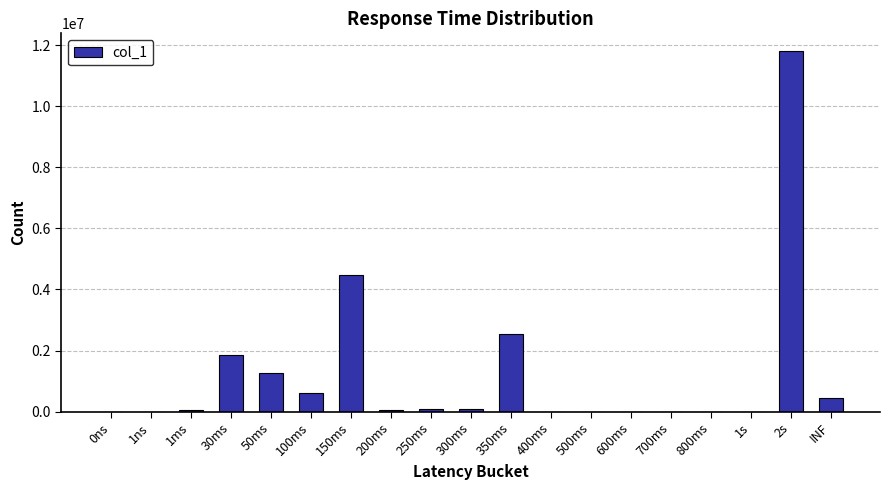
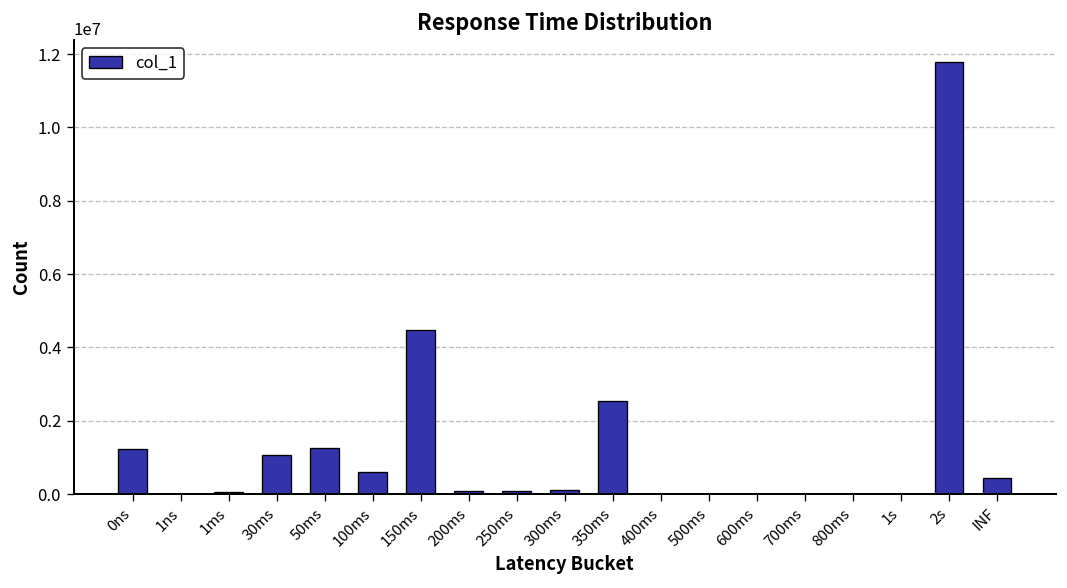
  {
-   "0ns": 0,
+   "0ns": 1200000,
    "1ns": 0,
-   "30ms": 1800000,
+   "30ms": 1100000,
    "50ms": 1300000,
    "100ms": 600000,
    "150ms": 4500000,
    "300ms": 100000,
    "350ms": 2500000,
    "400ms": 0,
    "500ms": 0,
    "600ms": 0,
    "800ms": 0,
    "2s": 11800000,
    "INF": 500000
  }
